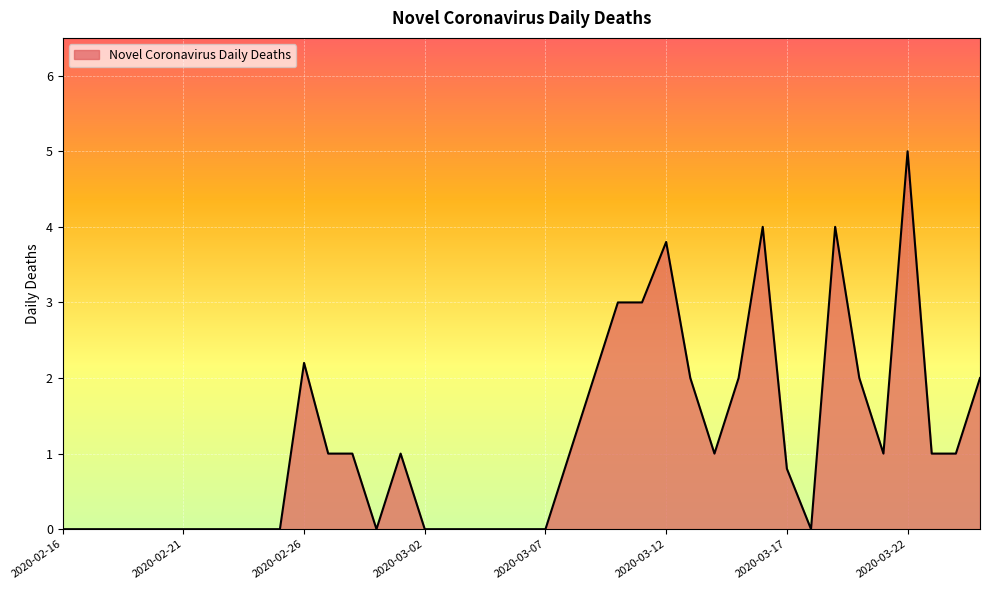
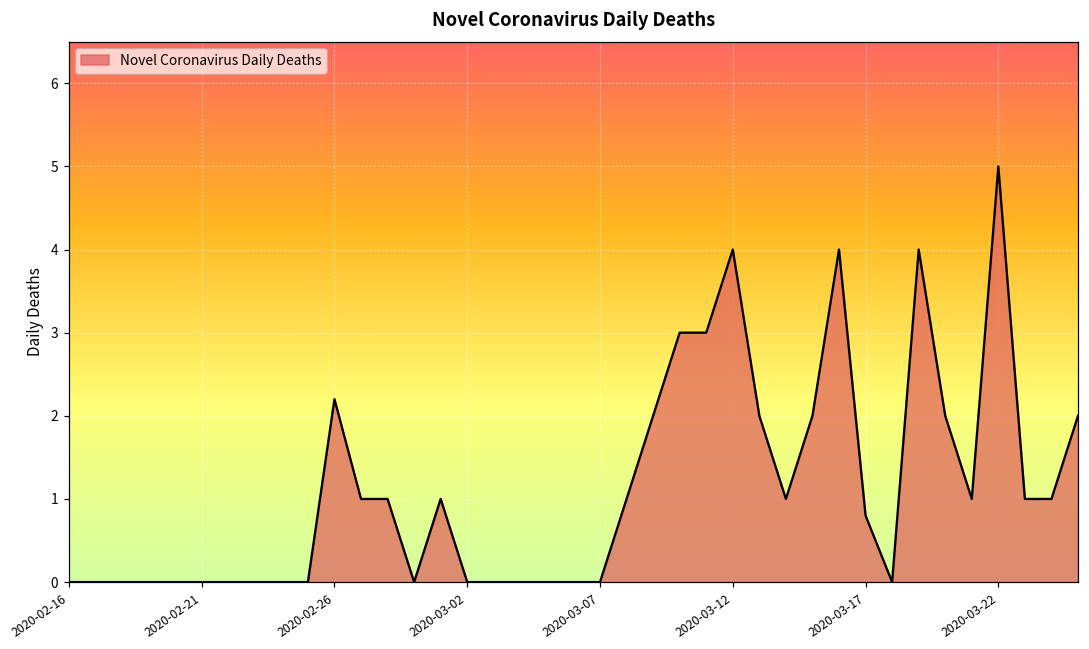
  {
    "2020-02-16": 0.0,
    "2020-02-21": 0.0,
    "2020-02-26": 2.2,
    "2020-03-02": 0.0,
    "2020-03-07": 0.0,
-   "2020-03-12": 3.8,
+   "2020-03-12": 4.0,
    "2020-03-17": 0.8,
    "2020-03-22": 5.0
  }
